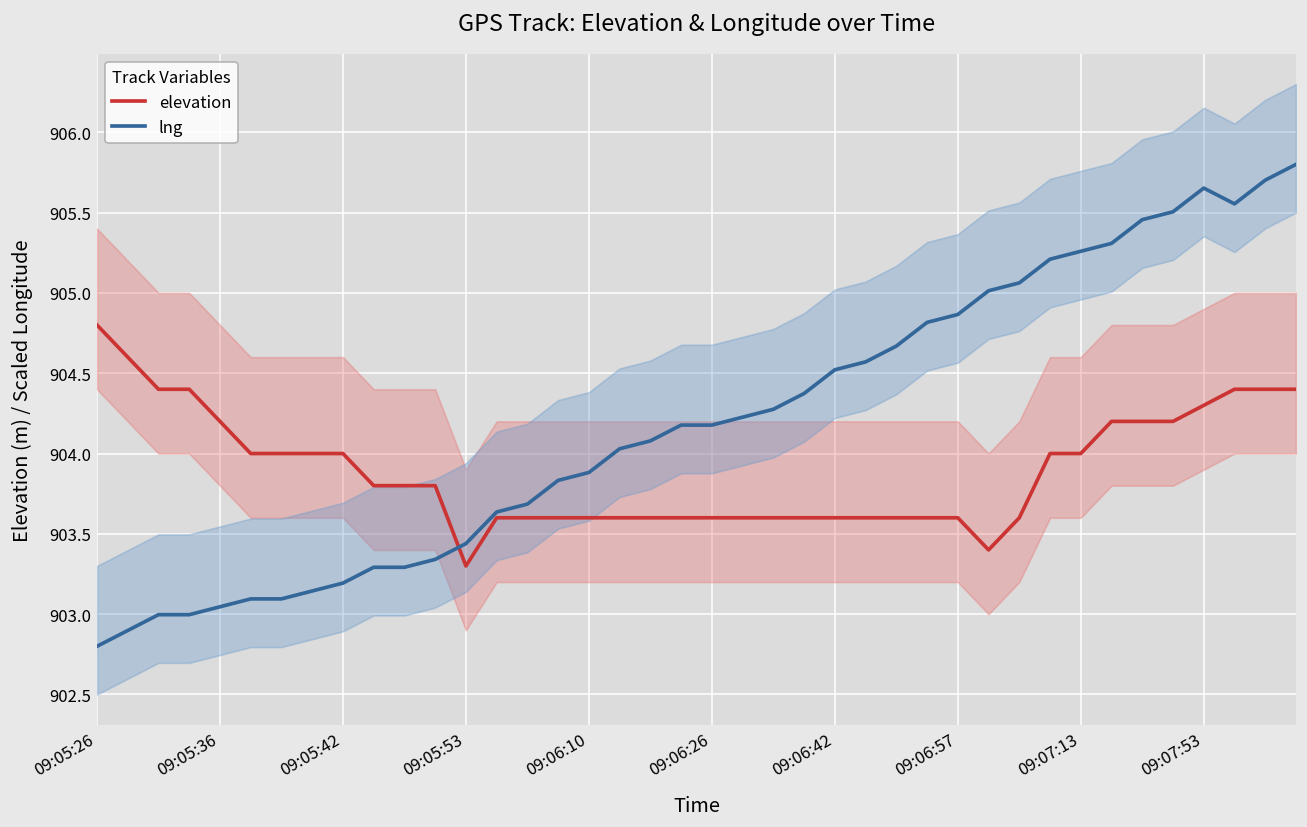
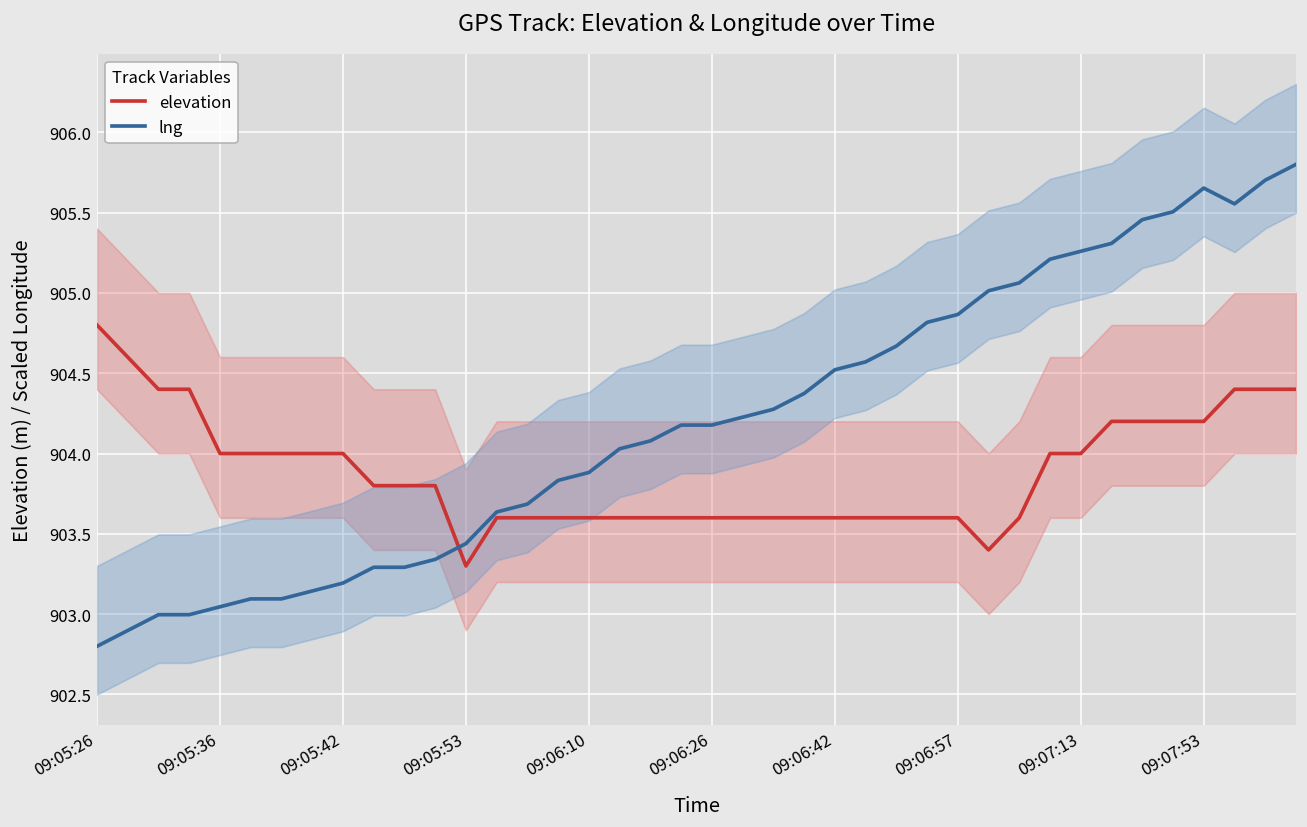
  {
    "elevation": {
      "09:05:26": 904.8,
-     "09:05:36": 904.2,
+     "09:05:36": 904.0,
      "09:05:42": 904.0,
      "09:05:53": 903.3,
      "09:06:10": 903.6,
      "09:06:26": 903.6,
      "09:06:42": 903.6,
      "09:06:57": 903.6,
      "09:07:13": 904.0,
-     "09:07:53": 904.3
+     "09:07:53": 904.2
    },
    "lng": {
      "09:05:26": 902.8,
      "09:05:36": 903.05,
      "09:05:42": 903.2,
      "09:05:53": 903.44,
      "09:06:10": 903.9,
      "09:06:26": 904.18,
      "09:06:42": 904.52,
      "09:06:57": 904.87,
      "09:07:13": 905.26,
      "09:07:53": 905.65
    }
  }
